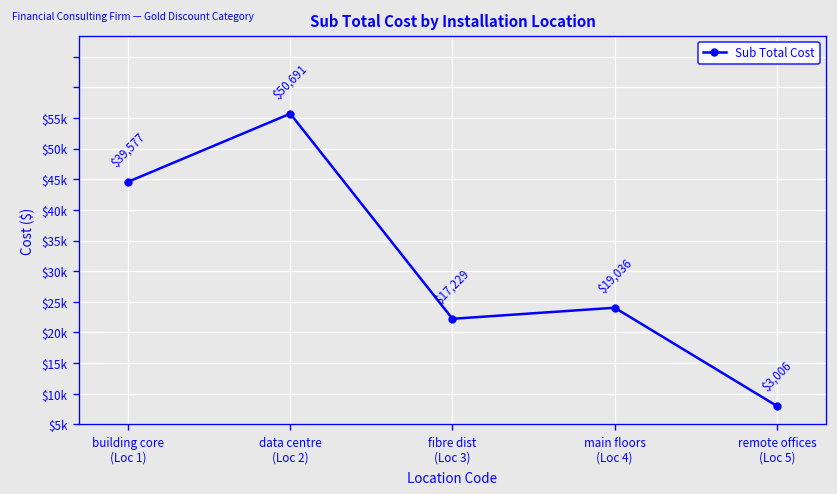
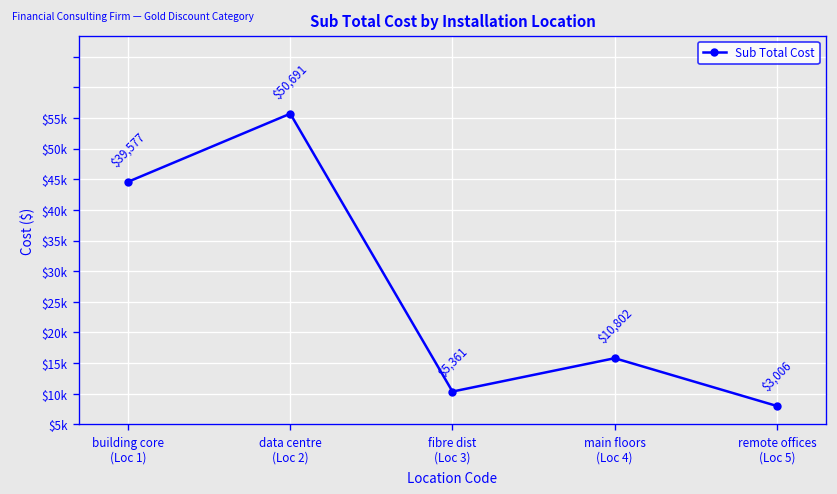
  {
    "building core (Loc 1)": "$39,577",
    "data centre (Loc 2)": "$50,691",
-   "fibre dist (Loc 3)": "$17,229",
-   "main floors (Loc 4)": "$19,036",
+   "fibre dist (Loc 3)": "$5,361",
+   "main floors (Loc 4)": "$10,802",
    "remote offices (Loc 5)": "$3,006"
  }
